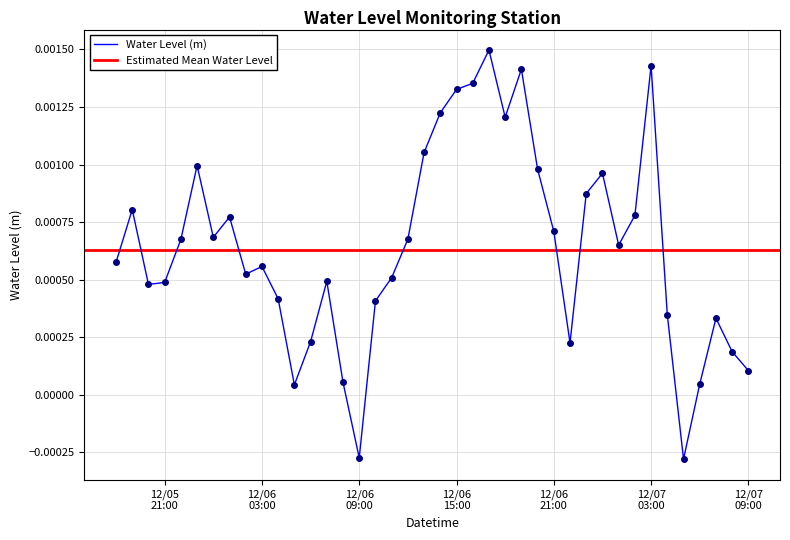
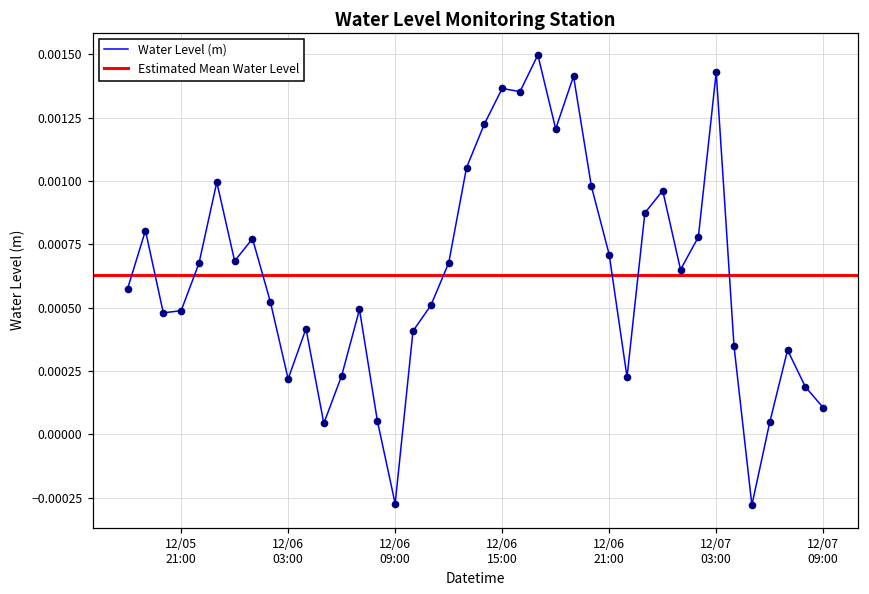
  {
    "12/05 21:00": 0.00049,
-   "12/06 03:00": 0.00056,
+   "12/06 03:00": 0.00022,
    "12/06 09:00": -0.00027,
-   "12/06 15:00": 0.00133,
+   "12/06 15:00": 0.00137,
    "12/06 21:00": 0.00071,
    "12/07 03:00": 0.00143,
    "12/07 09:00": 0.00011
  }
